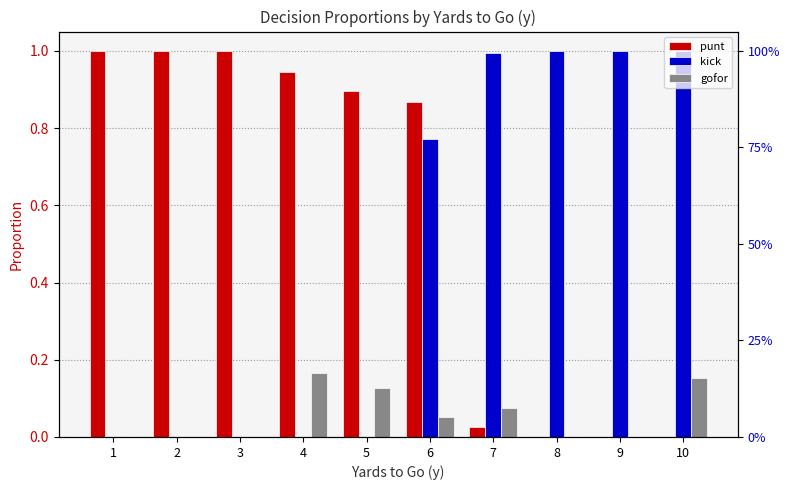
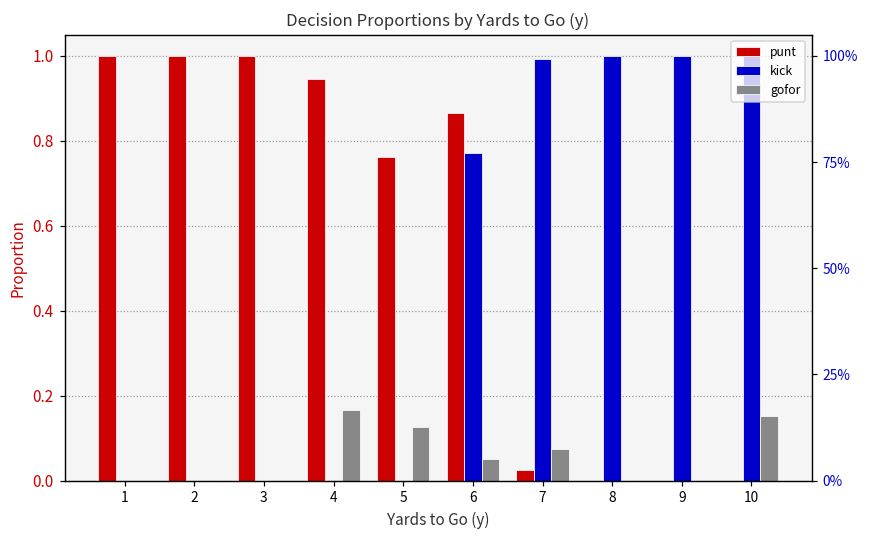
  {
    "punt": {
      "1": 1.00,
      "2": 1.00,
      "3": 1.00,
      "4": 0.95,
-     "5": 0.90,
+     "5": 0.76,
      "6": 0.87,
      "7": 0.03,
      "8": 0.00,
      "9": 0.00,
      "10": 0.00
    },
    "kick": {
      "1": 0.00,
      "2": 0.00,
      "3": 0.00,
      "4": 0.00,
      "5": 0.00,
      "6": 0.77,
      "7": 0.99,
      "8": 1.00,
      "9": 1.00
    },
    "gofor": {
      "1": 0.00,
      "2": 0.00,
      "3": 0.00,
      "4": 0.17,
      "5": 0.13,
      "6": 0.05,
      "7": 0.08,
      "8": 0.00,
      "9": 0.00,
      "10": 0.15
    }
  }
